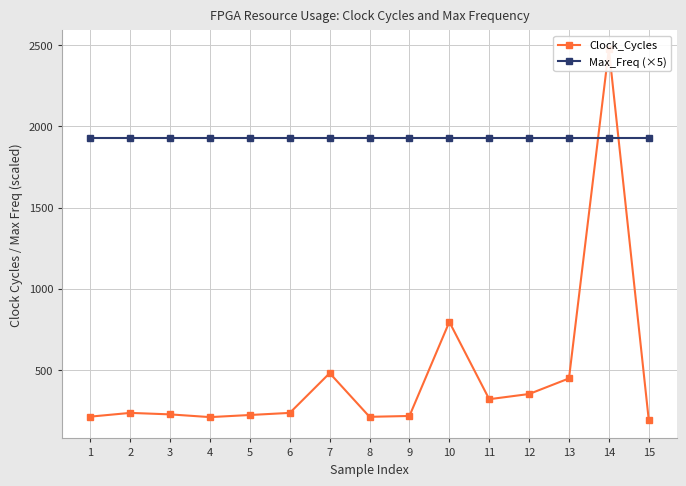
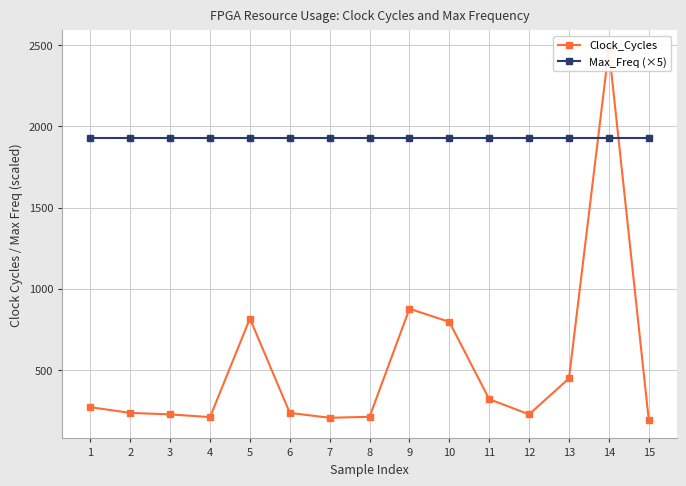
  {
    "Clock_Cycles": {
-     "1": 210,
+     "1": 270,
      "2": 240,
      "3": 230,
      "4": 210,
-     "5": 220,
+     "5": 820,
      "6": 240,
-     "7": 480,
+     "7": 210,
      "8": 210,
-     "9": 220,
+     "9": 880,
      "10": 800,
      "11": 320,
-     "12": 350,
+     "12": 230,
      "13": 450,
      "15": 190
    },
    "Max_Freq (×5)": {
      "1": 1930,
      "2": 1930,
      "3": 1930,
      "4": 1930,
      "5": 1930,
      "6": 1930,
      "7": 1930,
      "8": 1930,
      "9": 1930,
      "10": 1930,
      "11": 1930,
      "12": 1930,
      "13": 1930,
      "14": 1930,
      "15": 1930
    }
  }
